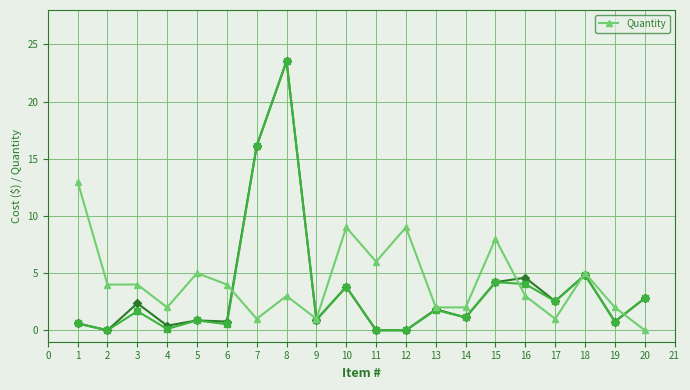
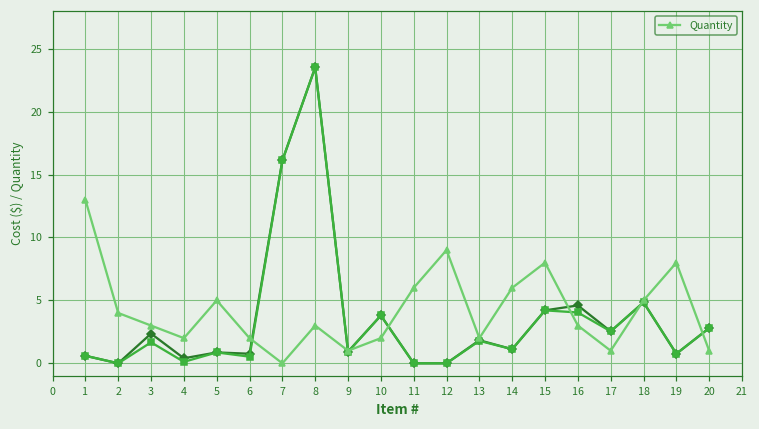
  {
    "Quantity": {
      "1": 13,
      "2": 4,
-     "3": 4,
+     "3": 3,
      "4": 2,
      "5": 5,
-     "6": 4,
-     "7": 1,
+     "6": 2,
+     "7": 0,
      "8": 3,
-     "10": 9,
+     "10": 2,
      "11": 6,
      "12": 9,
-     "14": 2,
+     "14": 6,
      "15": 8,
      "16": 3,
      "17": 1,
-     "19": 2,
-     "20": 0
+     "19": 8,
+     "20": 1
    }
  }
